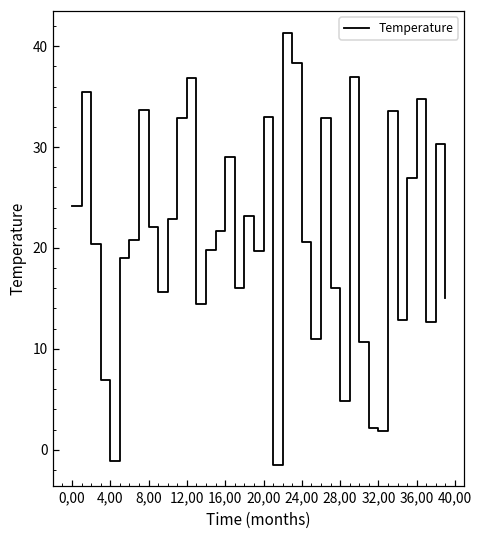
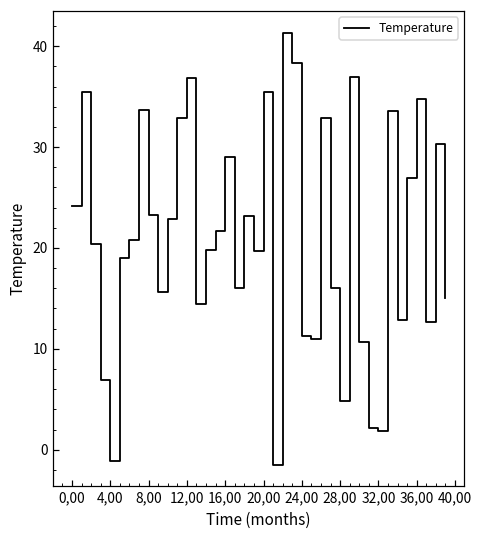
  {
    "0,00": 24,
    "4,00": -1,
-   "8,00": 22,
+   "8,00": 23,
    "12,00": 37,
    "16,00": 29,
-   "20,00": 33,
-   "24,00": 21,
+   "20,00": 35,
+   "24,00": 11,
    "28,00": 5,
    "32,00": 2,
    "36,00": 35
  }
